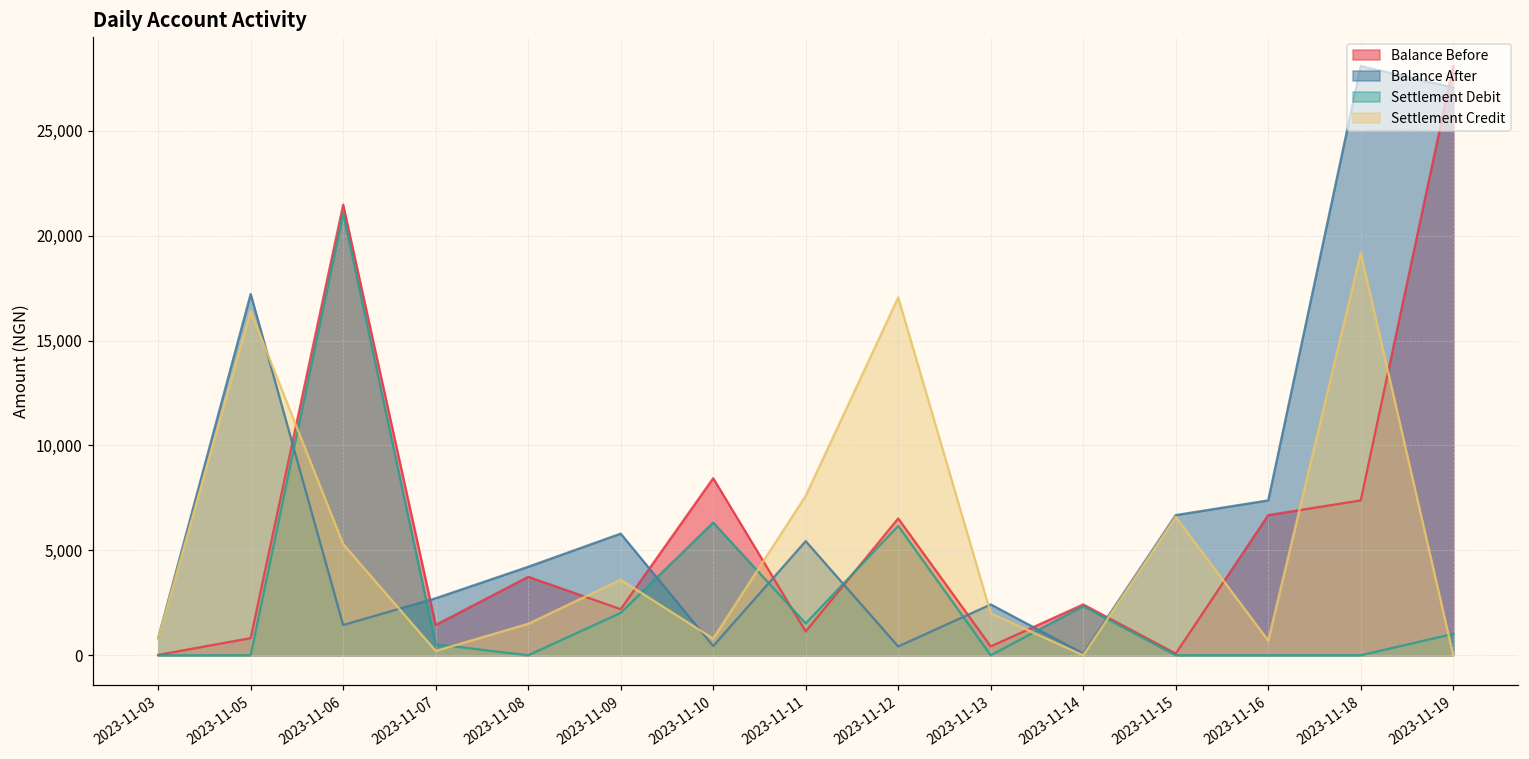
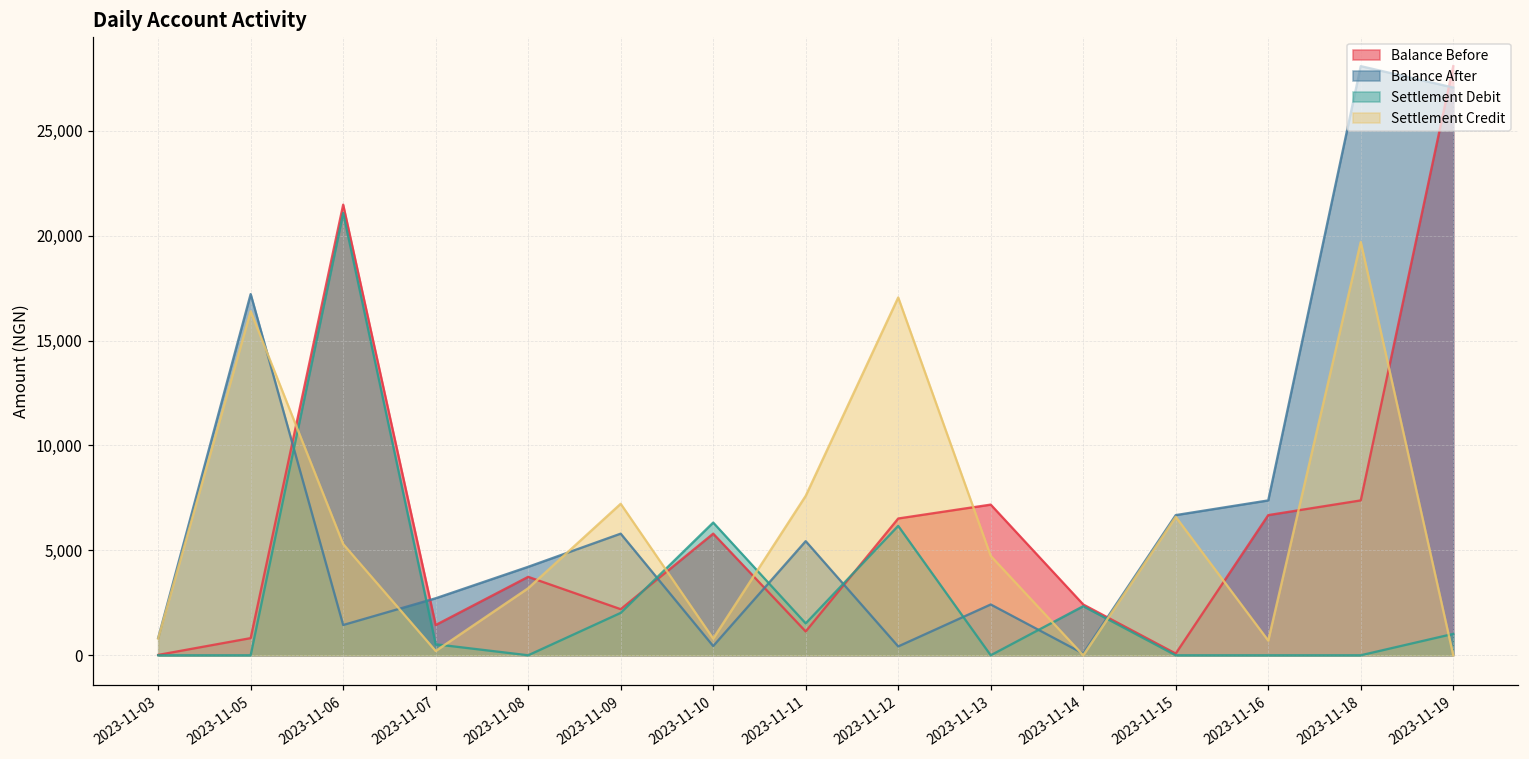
  {
    "Balance Before": {
      "2023-11-05": "800",
      "2023-11-06": "21,500",
      "2023-11-07": "1,400",
      "2023-11-08": "3,700",
      "2023-11-09": "2,200",
-     "2023-11-10": "8,400",
+     "2023-11-10": "5,800",
      "2023-11-11": "1,100",
      "2023-11-12": "6,500",
-     "2023-11-13": "400",
+     "2023-11-13": "7,200",
      "2023-11-16": "6,700",
      "2023-11-18": "7,400"
    },
    "Settlement Credit": {
      "2023-11-05": "16,400",
      "2023-11-06": "5,300",
      "2023-11-07": "200",
-     "2023-11-08": "1,500",
-     "2023-11-09": "3,600",
+     "2023-11-08": "3,200",
+     "2023-11-09": "7,200",
      "2023-11-10": "800",
      "2023-11-11": "7,600",
      "2023-11-12": "17,100",
-     "2023-11-13": "2,000",
+     "2023-11-13": "4,700",
      "2023-11-16": "700",
-     "2023-11-18": "19,200",
+     "2023-11-18": "19,700",
      "2023-11-19": "0"
    }
  }
